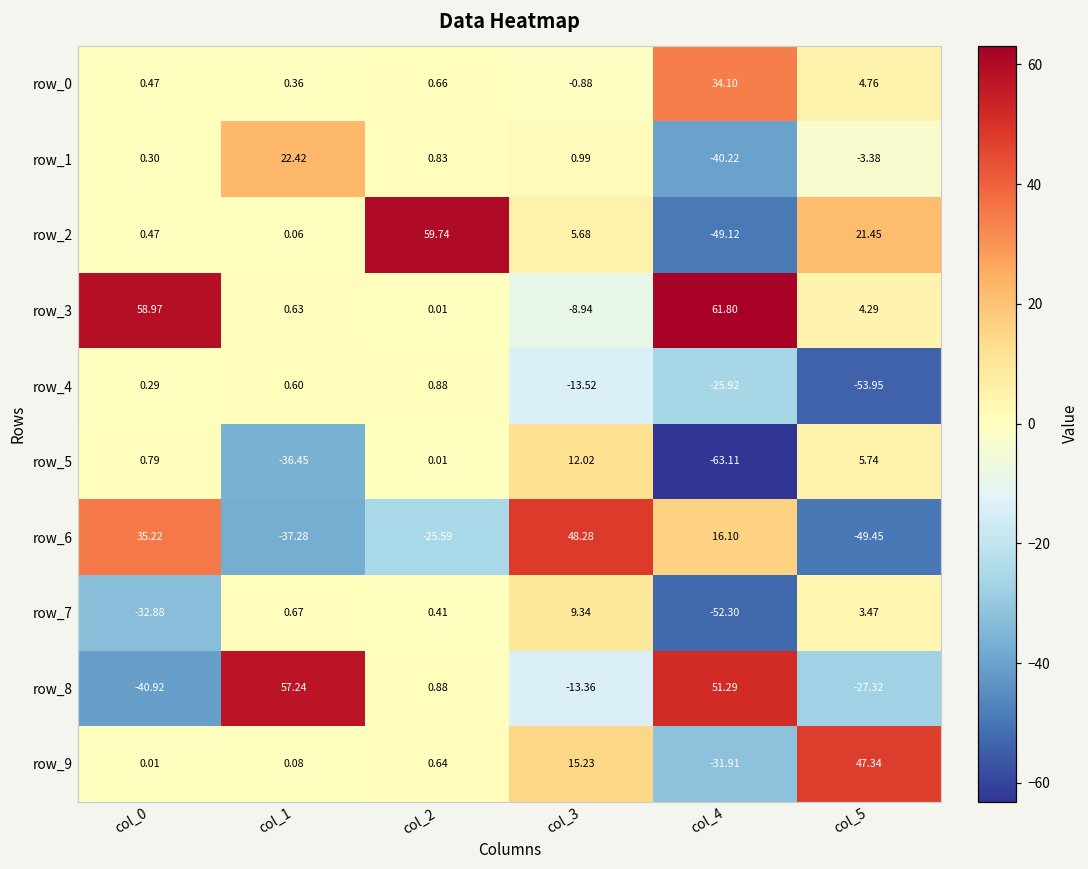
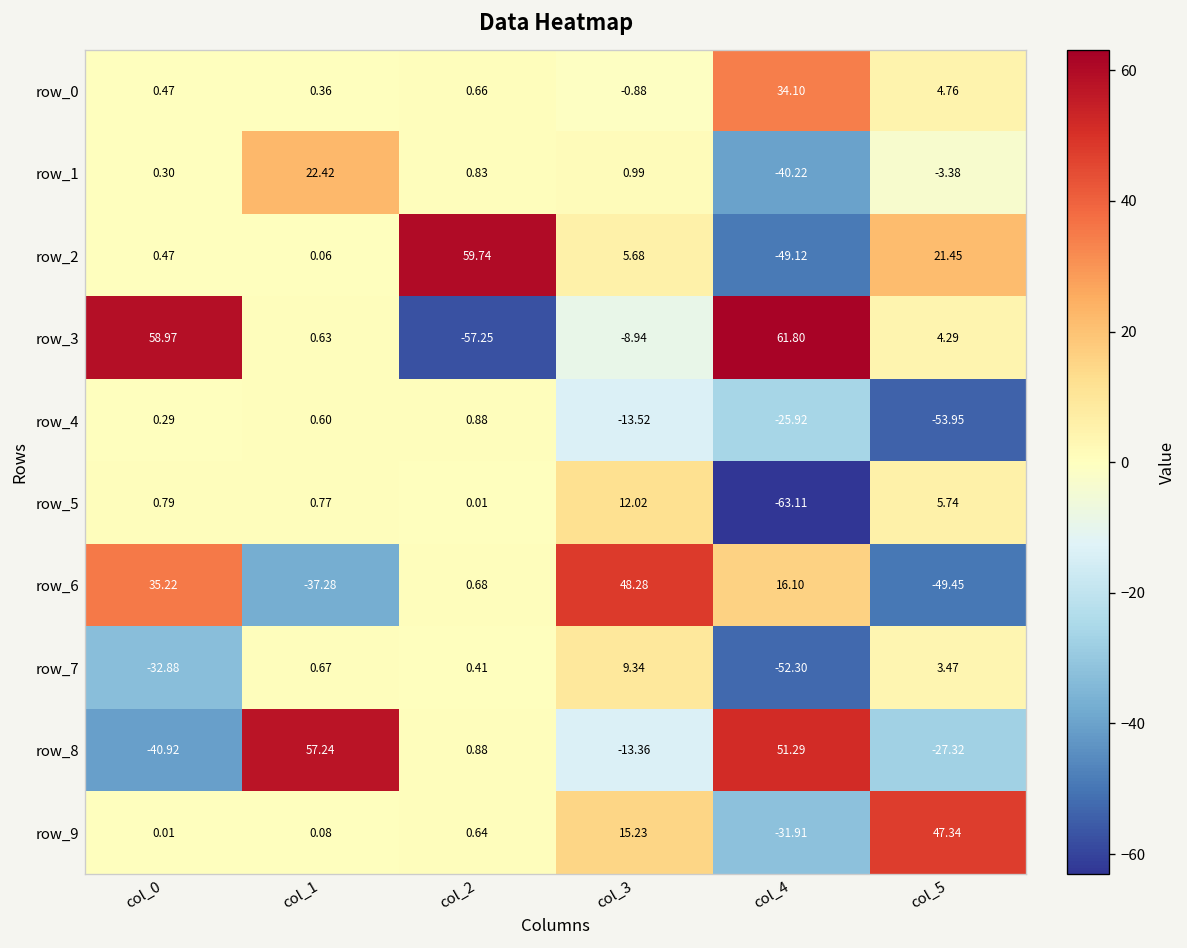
  {
    "row_0": {
      "col_0": 0.47,
      "col_1": 0.36,
      "col_2": 0.66,
      "col_3": -0.88,
      "col_4": 34.10,
      "col_5": 4.76
    },
    "row_1": {
      "col_0": 0.30,
      "col_1": 22.42,
      "col_2": 0.83,
      "col_3": 0.99,
      "col_4": -40.22,
      "col_5": -3.38
    },
    "row_2": {
      "col_0": 0.47,
      "col_1": 0.06,
      "col_2": 59.74,
      "col_3": 5.68,
      "col_4": -49.12,
      "col_5": 21.45
    },
    "row_3": {
      "col_0": 58.97,
      "col_1": 0.63,
-     "col_2": 0.01,
+     "col_2": -57.25,
      "col_3": -8.94,
      "col_4": 61.80,
      "col_5": 4.29
    },
    "row_4": {
      "col_0": 0.29,
      "col_1": 0.60,
      "col_2": 0.88,
      "col_3": -13.52,
      "col_4": -25.92,
      "col_5": -53.95
    },
    "row_5": {
      "col_0": 0.79,
-     "col_1": -36.45,
+     "col_1": 0.77,
      "col_2": 0.01,
      "col_3": 12.02,
      "col_4": -63.11,
      "col_5": 5.74
    },
    "row_6": {
      "col_0": 35.22,
      "col_1": -37.28,
-     "col_2": -25.59,
+     "col_2": 0.68,
      "col_3": 48.28,
      "col_4": 16.10,
      "col_5": -49.45
    },
    "row_7": {
      "col_0": -32.88,
      "col_1": 0.67,
      "col_2": 0.41,
      "col_3": 9.34,
      "col_4": -52.30,
      "col_5": 3.47
    },
    "row_8": {
      "col_0": -40.92,
      "col_1": 57.24,
      "col_2": 0.88,
      "col_3": -13.36,
      "col_4": 51.29,
      "col_5": -27.32
    },
    "row_9": {
      "col_0": 0.01,
      "col_1": 0.08,
      "col_2": 0.64,
      "col_3": 15.23,
      "col_4": -31.91,
      "col_5": 47.34
    }
  }
